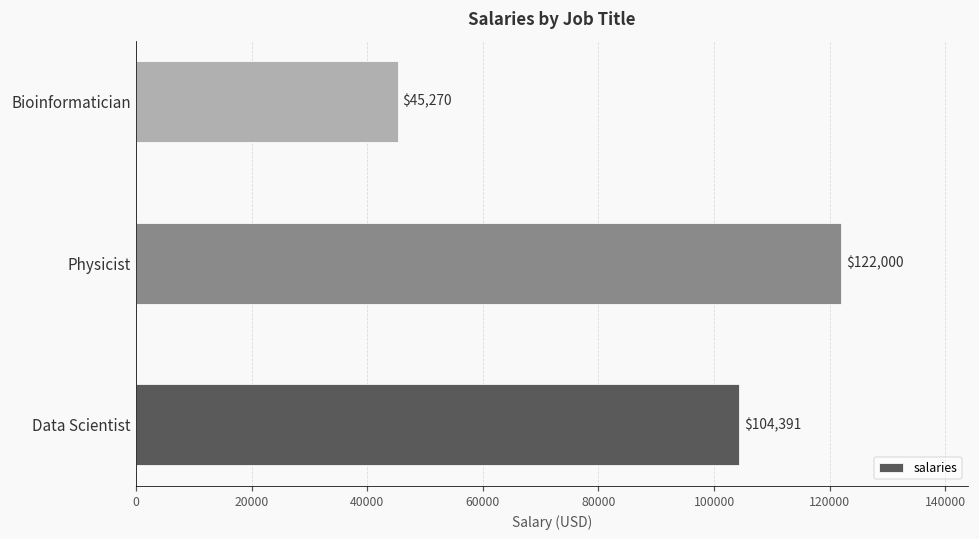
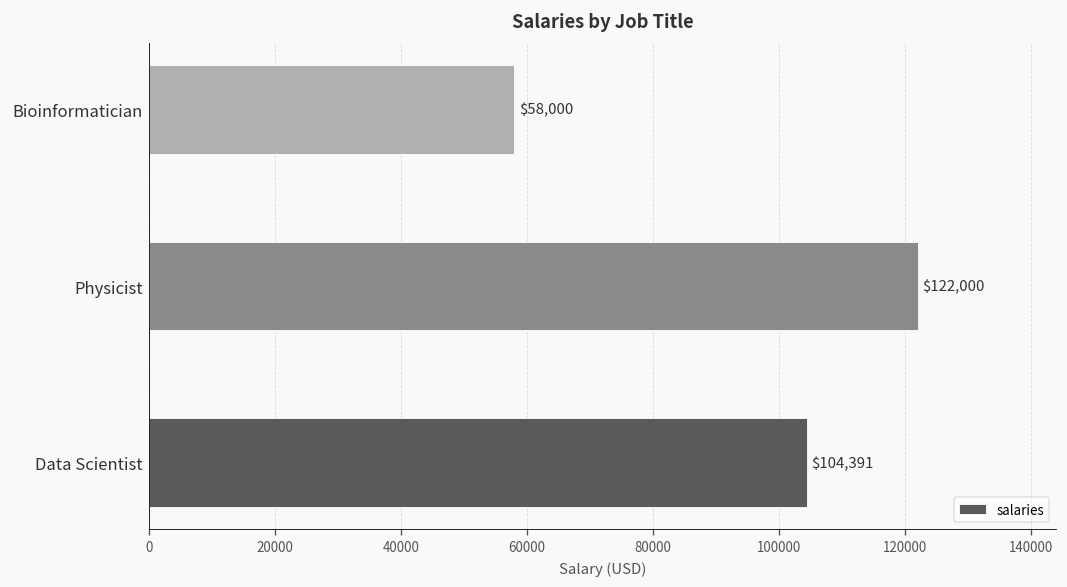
  {
-   "Bioinformatician": "$45,270",
+   "Bioinformatician": "$58,000",
    "Physicist": "$122,000",
    "Data Scientist": "$104,391"
  }
